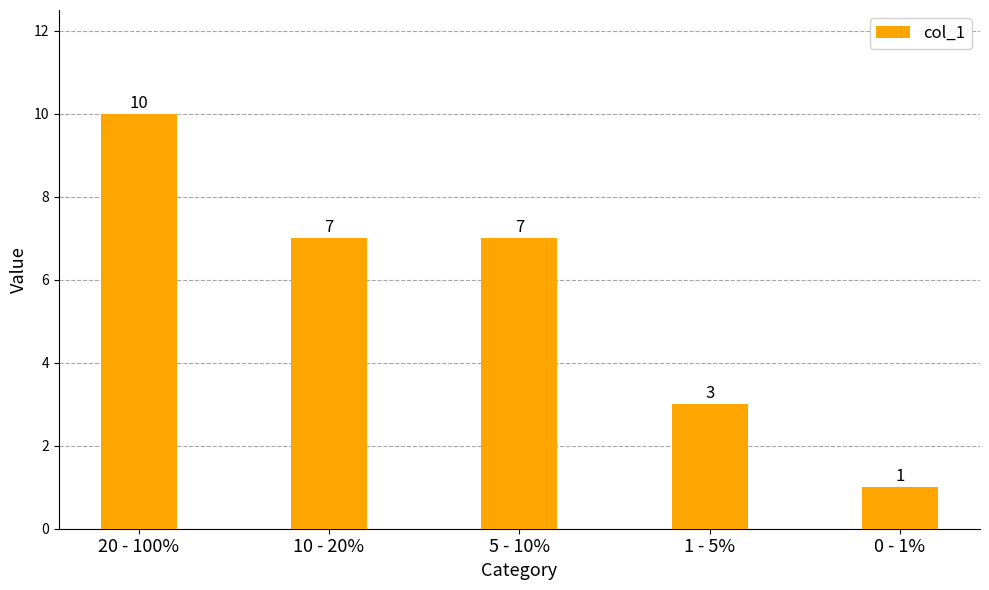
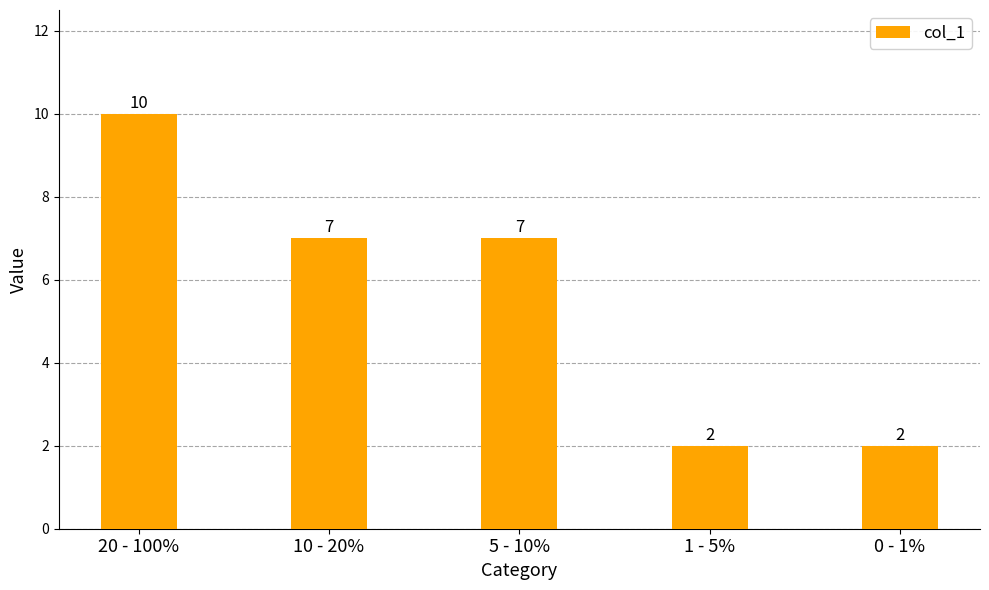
  {
    "20 - 100%": 10,
    "10 - 20%": 7,
    "5 - 10%": 7,
-   "1 - 5%": 3,
-   "0 - 1%": 1
+   "1 - 5%": 2,
+   "0 - 1%": 2
  }
